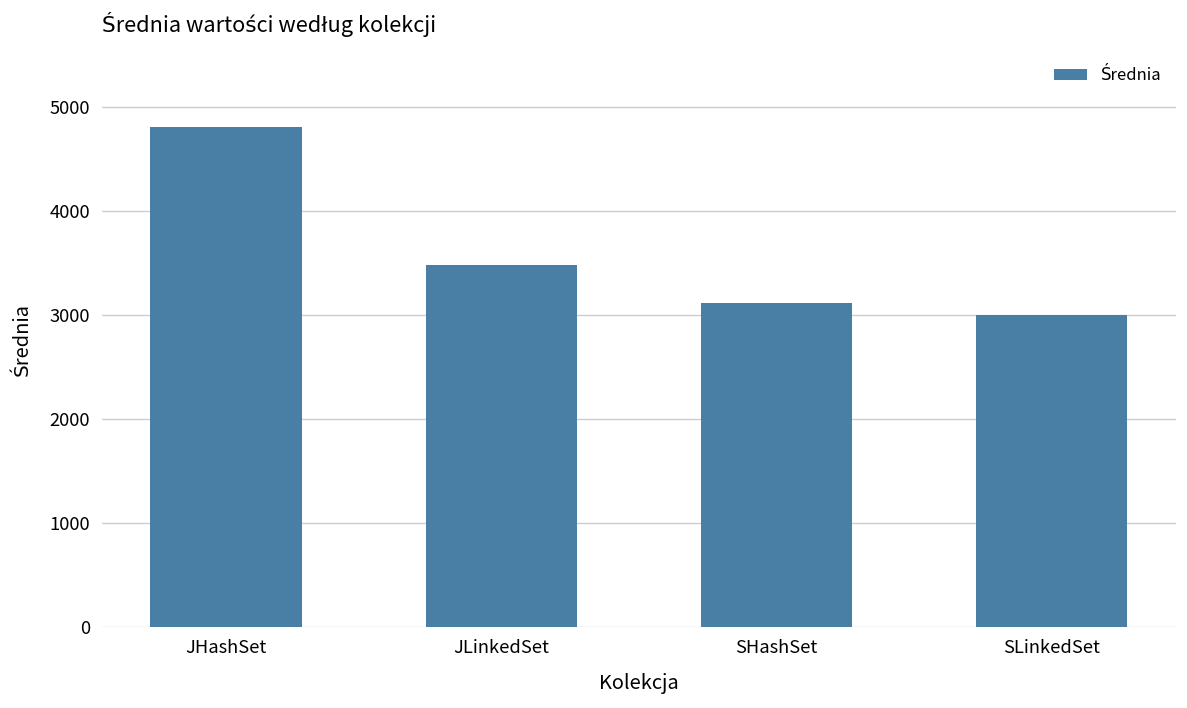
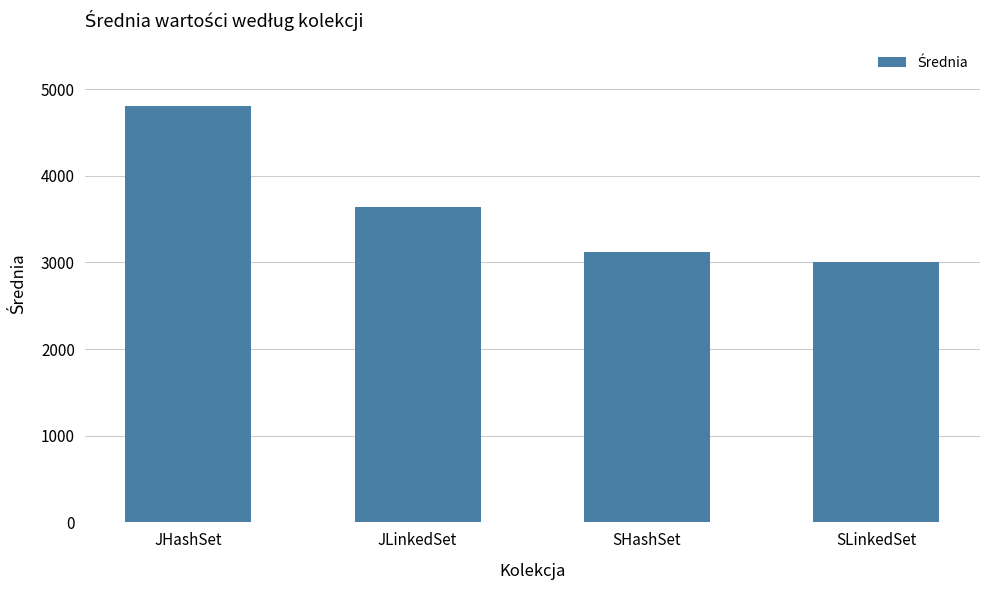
  {
    "JHashSet": 4800,
-   "JLinkedSet": 3500,
+   "JLinkedSet": 3600,
    "SHashSet": 3100,
    "SLinkedSet": 3000
  }
